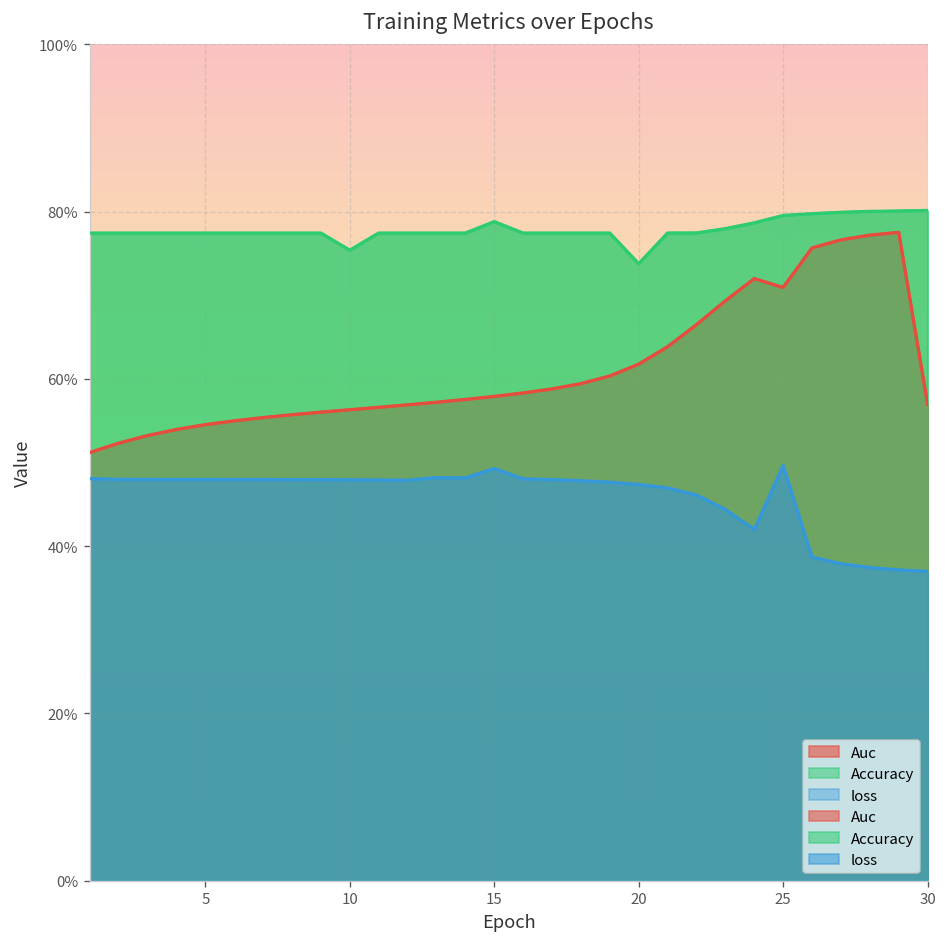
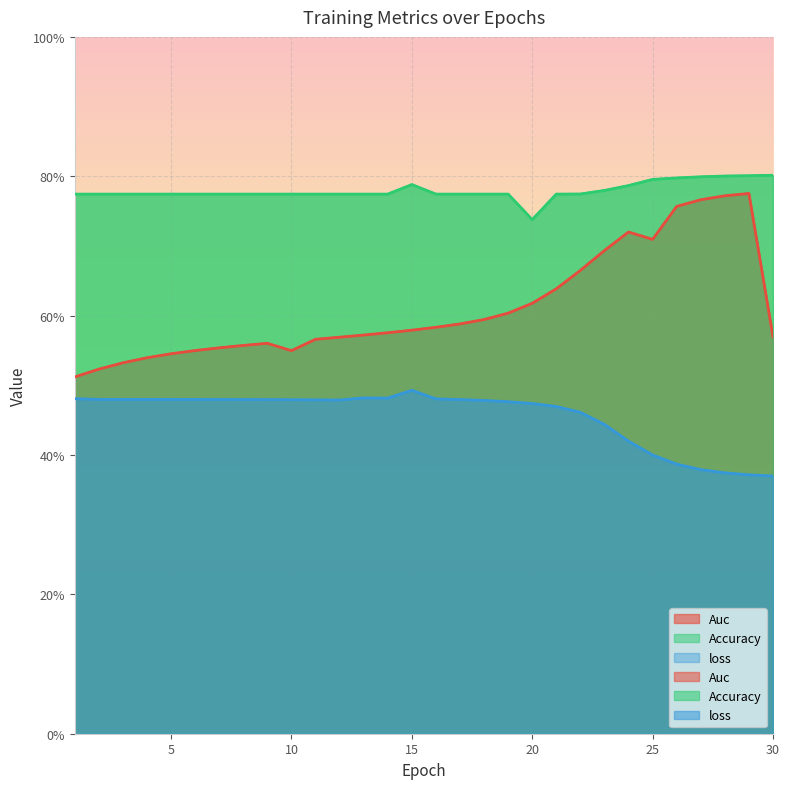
  {
    "Auc": {
      "5": "55%",
-     "10": "56%",
+     "10": "55%",
      "15": "58%",
      "20": "62%",
      "25": "71%",
      "30": "57%"
    },
    "Accuracy": {
      "5": "77%",
-     "10": "75%",
+     "10": "77%",
      "15": "79%",
      "20": "74%",
      "25": "80%",
      "30": "80%"
    },
    "loss": {
      "5": "48%",
      "10": "48%",
      "15": "49%",
      "20": "47%",
-     "25": "50%",
+     "25": "40%",
      "30": "37%"
    }
  }
